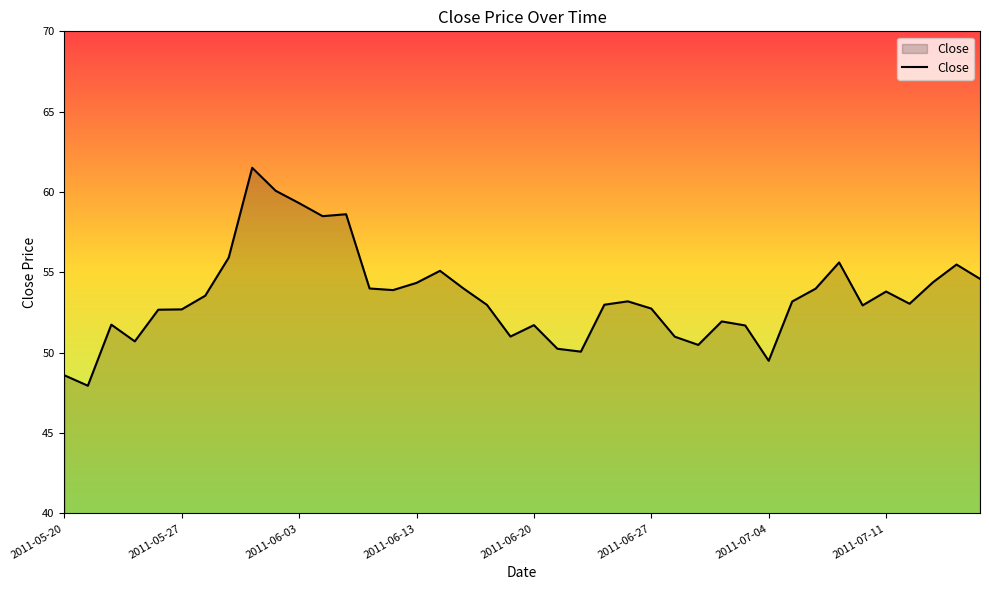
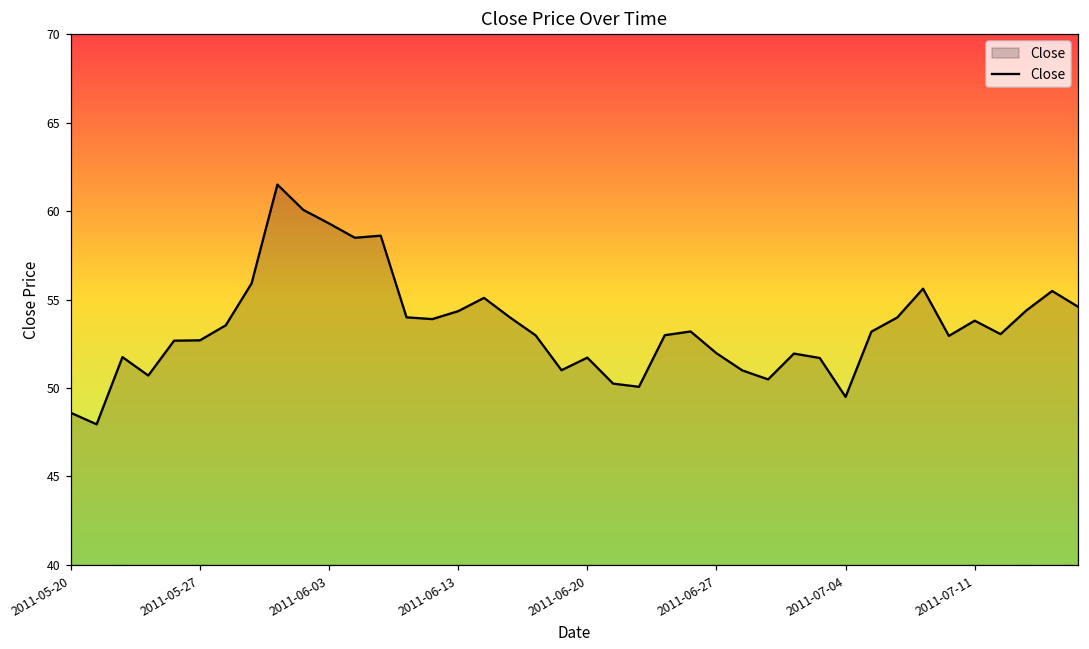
  {
    "2011-05-20": 48.6,
    "2011-05-27": 52.7,
    "2011-06-03": 59.3,
    "2011-06-13": 54.4,
    "2011-06-20": 51.7,
-   "2011-06-27": 52.8,
+   "2011-06-27": 52.0,
    "2011-07-04": 49.5,
    "2011-07-11": 53.8
  }
